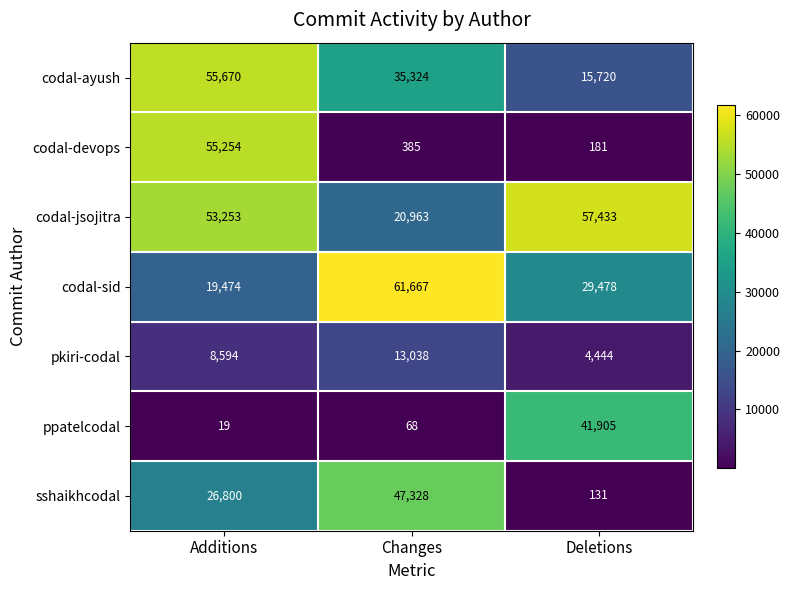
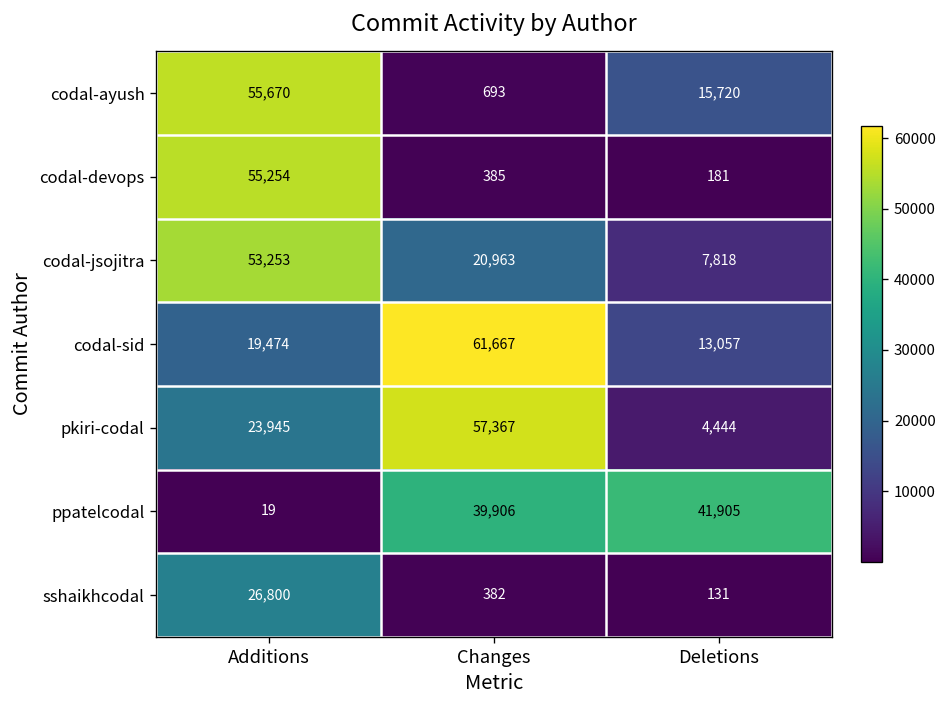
  {
    "codal-ayush": {
      "Additions": "55,670",
-     "Changes": "35,324",
+     "Changes": "693",
      "Deletions": "15,720"
    },
    "codal-devops": {
      "Additions": "55,254",
      "Changes": "385",
      "Deletions": "181"
    },
    "codal-jsojitra": {
      "Additions": "53,253",
      "Changes": "20,963",
-     "Deletions": "57,433"
+     "Deletions": "7,818"
    },
    "codal-sid": {
      "Additions": "19,474",
      "Changes": "61,667",
-     "Deletions": "29,478"
+     "Deletions": "13,057"
    },
    "pkiri-codal": {
-     "Additions": "8,594",
-     "Changes": "13,038",
+     "Additions": "23,945",
+     "Changes": "57,367",
      "Deletions": "4,444"
    },
    "ppatelcodal": {
      "Additions": "19",
-     "Changes": "68",
+     "Changes": "39,906",
      "Deletions": "41,905"
    },
    "sshaikhcodal": {
      "Additions": "26,800",
-     "Changes": "47,328",
+     "Changes": "382",
      "Deletions": "131"
    }
  }
